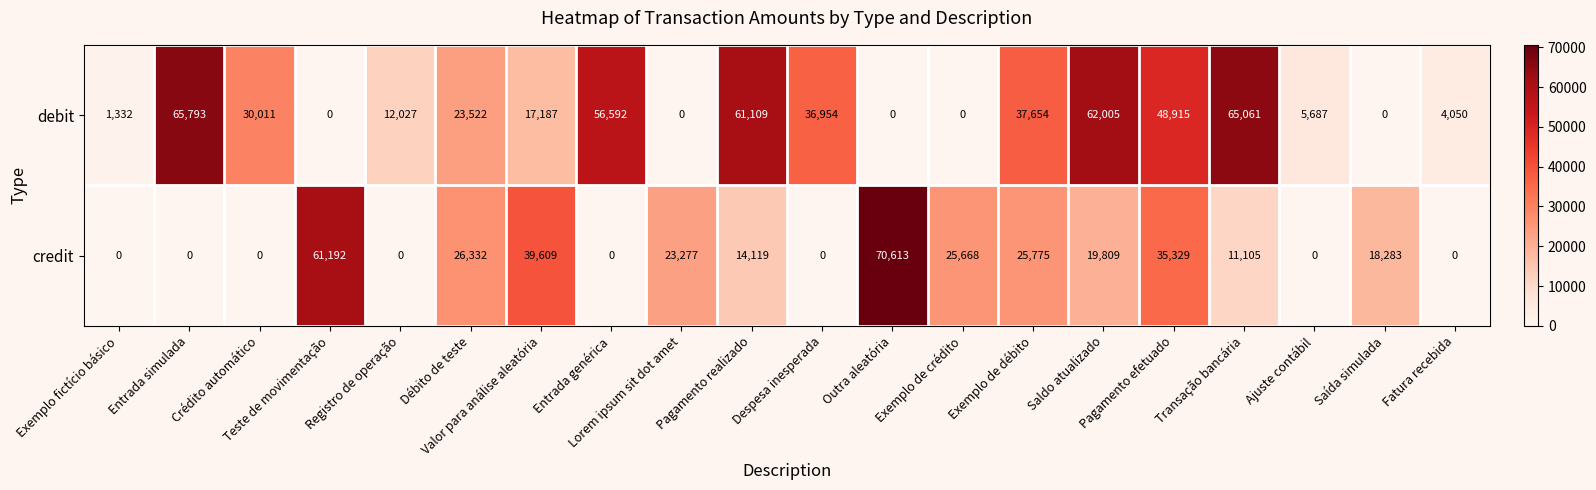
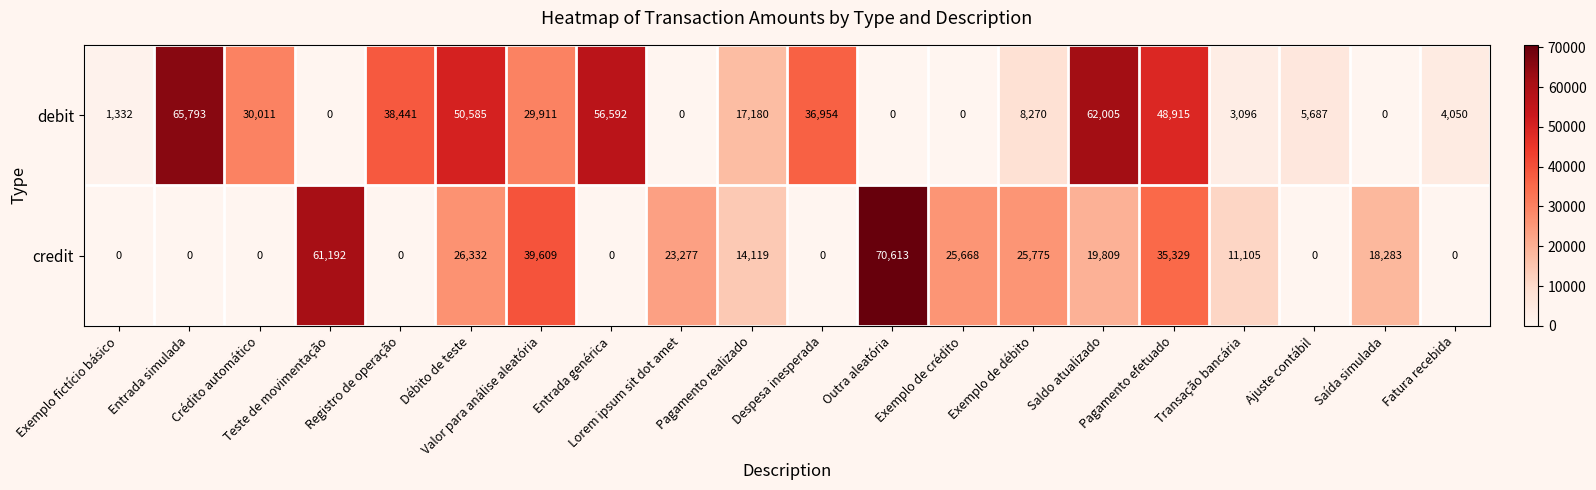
  {
    "debit": {
      "Exemplo fictício básico": "1,332",
      "Entrada simulada": "65,793",
      "Crédito automático": "30,011",
      "Teste de movimentação": "0",
-     "Registro de operação": "12,027",
-     "Débito de teste": "23,522",
-     "Valor para análise aleatória": "17,187",
+     "Registro de operação": "38,441",
+     "Débito de teste": "50,585",
+     "Valor para análise aleatória": "29,911",
      "Entrada genérica": "56,592",
      "Lorem ipsum sit dot amet": "0",
-     "Pagamento realizado": "61,109",
+     "Pagamento realizado": "17,180",
      "Despesa inesperada": "36,954",
      "Outra aleatória": "0",
      "Exemplo de crédito": "0",
-     "Exemplo de débito": "37,654",
+     "Exemplo de débito": "8,270",
      "Saldo atualizado": "62,005",
      "Pagamento efetuado": "48,915",
-     "Transação bancária": "65,061",
+     "Transação bancária": "3,096",
      "Ajuste contábil": "5,687",
      "Saída simulada": "0",
      "Fatura recebida": "4,050"
    },
    "credit": {
      "Exemplo fictício básico": "0",
      "Entrada simulada": "0",
      "Crédito automático": "0",
      "Teste de movimentação": "61,192",
      "Registro de operação": "0",
      "Débito de teste": "26,332",
      "Valor para análise aleatória": "39,609",
      "Entrada genérica": "0",
      "Lorem ipsum sit dot amet": "23,277",
      "Pagamento realizado": "14,119",
      "Despesa inesperada": "0",
      "Outra aleatória": "70,613",
      "Exemplo de crédito": "25,668",
      "Exemplo de débito": "25,775",
      "Saldo atualizado": "19,809",
      "Pagamento efetuado": "35,329",
      "Transação bancária": "11,105",
      "Ajuste contábil": "0",
      "Saída simulada": "18,283",
      "Fatura recebida": "0"
    }
  }
